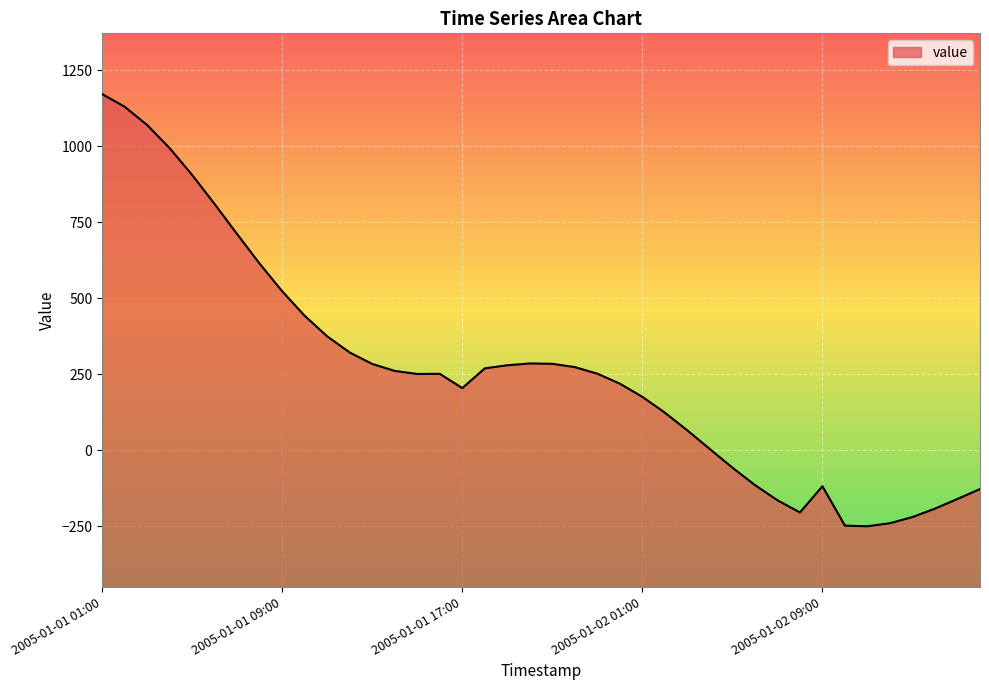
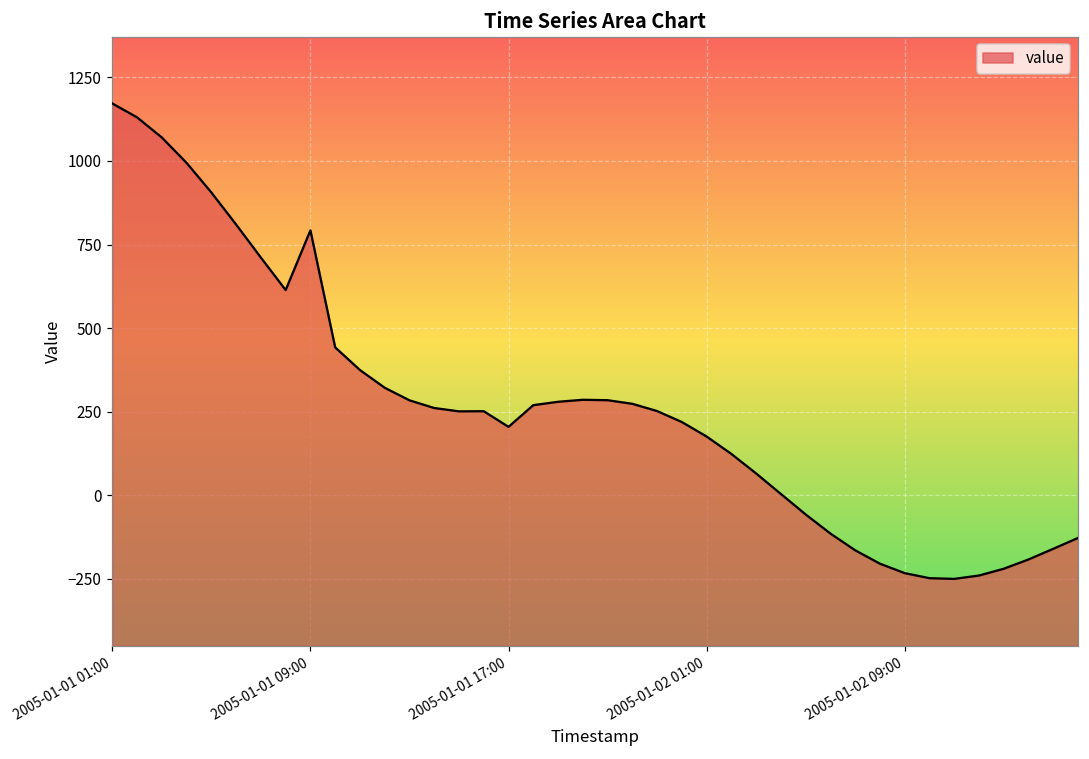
  {
    "2005-01-01 01:00": 1170,
-   "2005-01-01 09:00": 520,
+   "2005-01-01 09:00": 790,
    "2005-01-01 17:00": 200,
    "2005-01-02 01:00": 180,
-   "2005-01-02 09:00": -120
+   "2005-01-02 09:00": -230
  }
